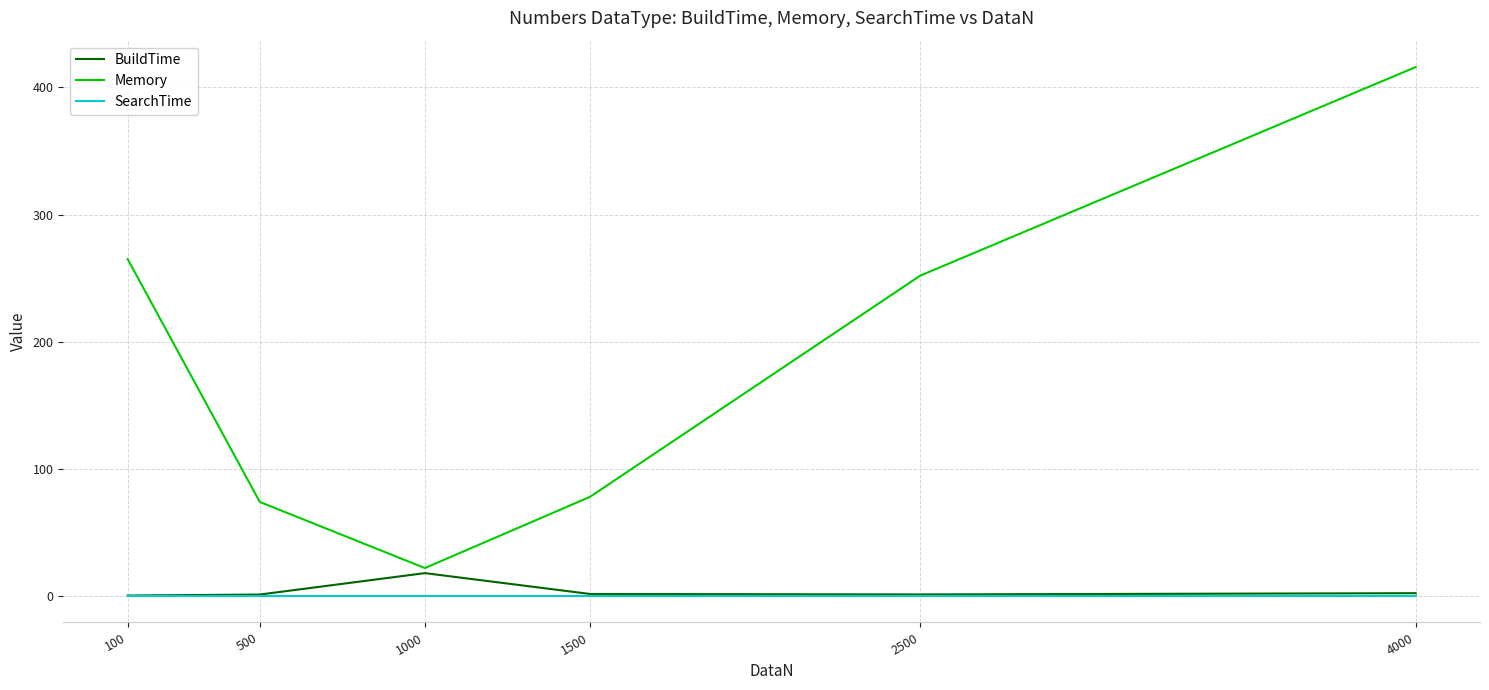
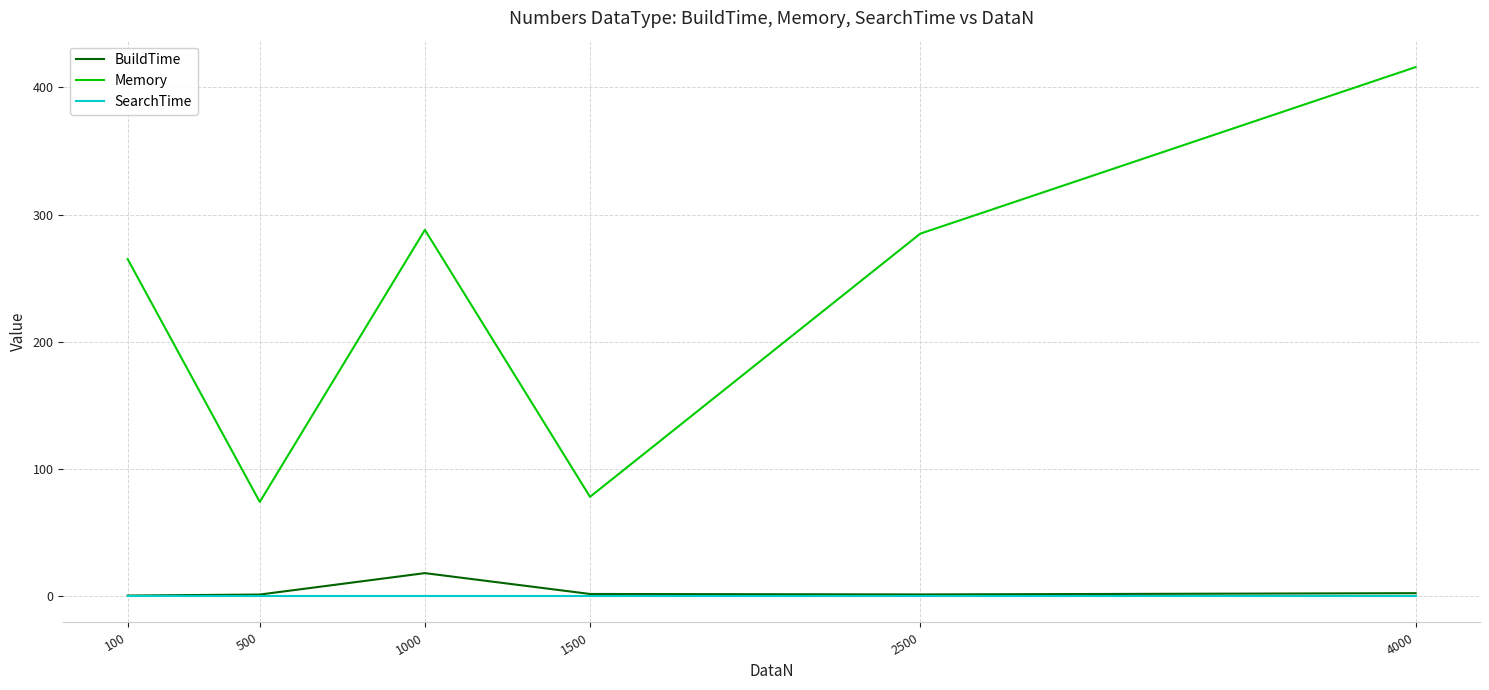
  {
    "BuildTime": {
      "1000": 18,
      "4000": 2
    },
    "Memory": {
      "100": 265,
      "500": 74,
-     "1000": 22,
+     "1000": 288,
      "1500": 78,
-     "2500": 252,
+     "2500": 285,
      "4000": 416
    },
    "SearchTime": {
      "1000": 0,
      "4000": 0
    }
  }
